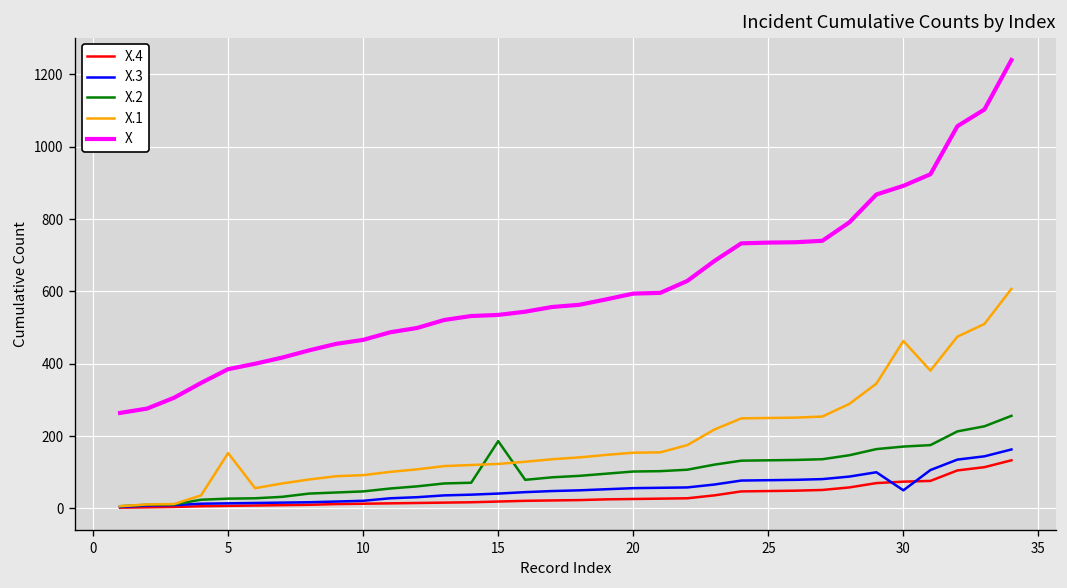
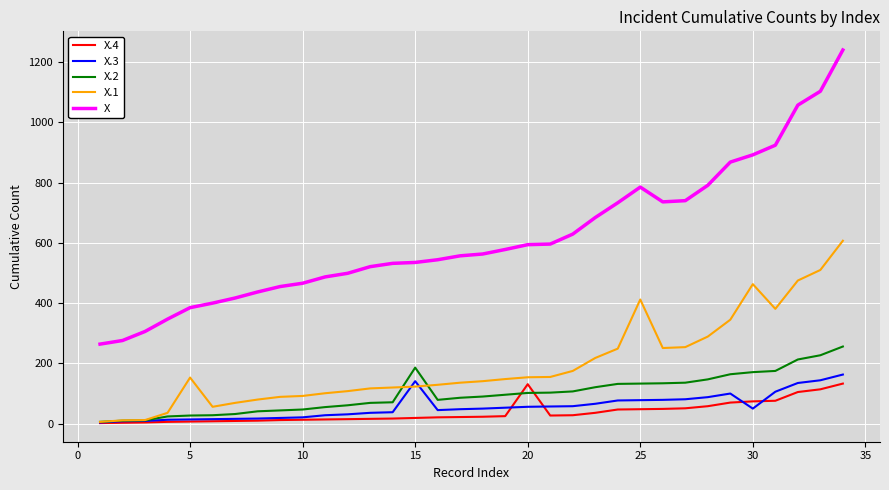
  {
    "X.4": {
      "15": 20,
-     "20": 30,
+     "20": 130,
      "25": 50,
      "30": 70
    },
    "X.3": {
-     "15": 40,
+     "15": 140,
      "20": 60,
      "25": 80,
      "30": 50
    },
    "X.2": {
      "5": 30,
      "10": 50,
      "15": 190,
      "20": 100,
      "25": 130,
      "30": 170
    },
    "X.1": {
      "5": 150,
      "10": 90,
      "15": 120,
      "20": 150,
-     "25": 250,
+     "25": 410,
      "30": 460
    },
    "X": {
      "5": 390,
      "10": 470,
      "15": 540,
      "20": 590,
-     "25": 740,
+     "25": 790,
      "30": 890
    }
  }
